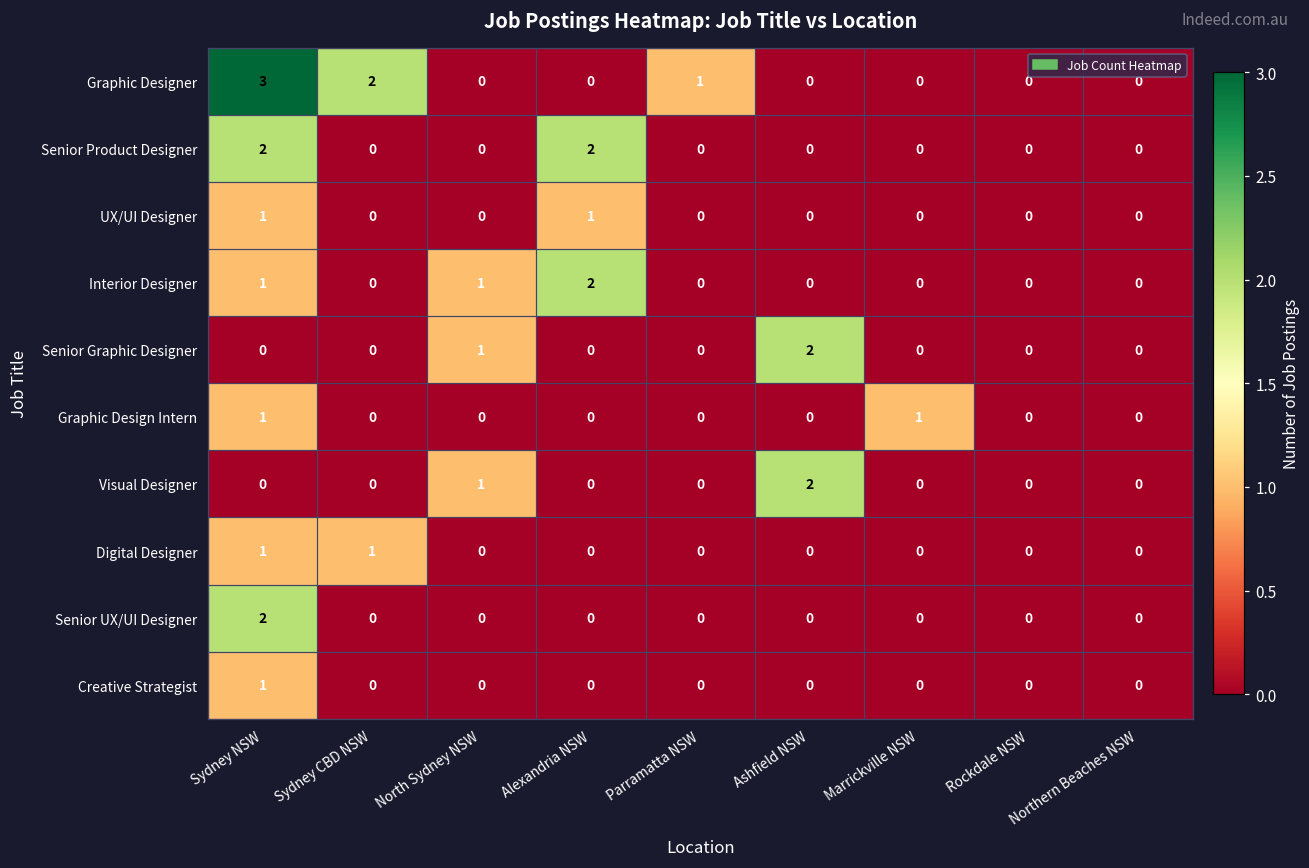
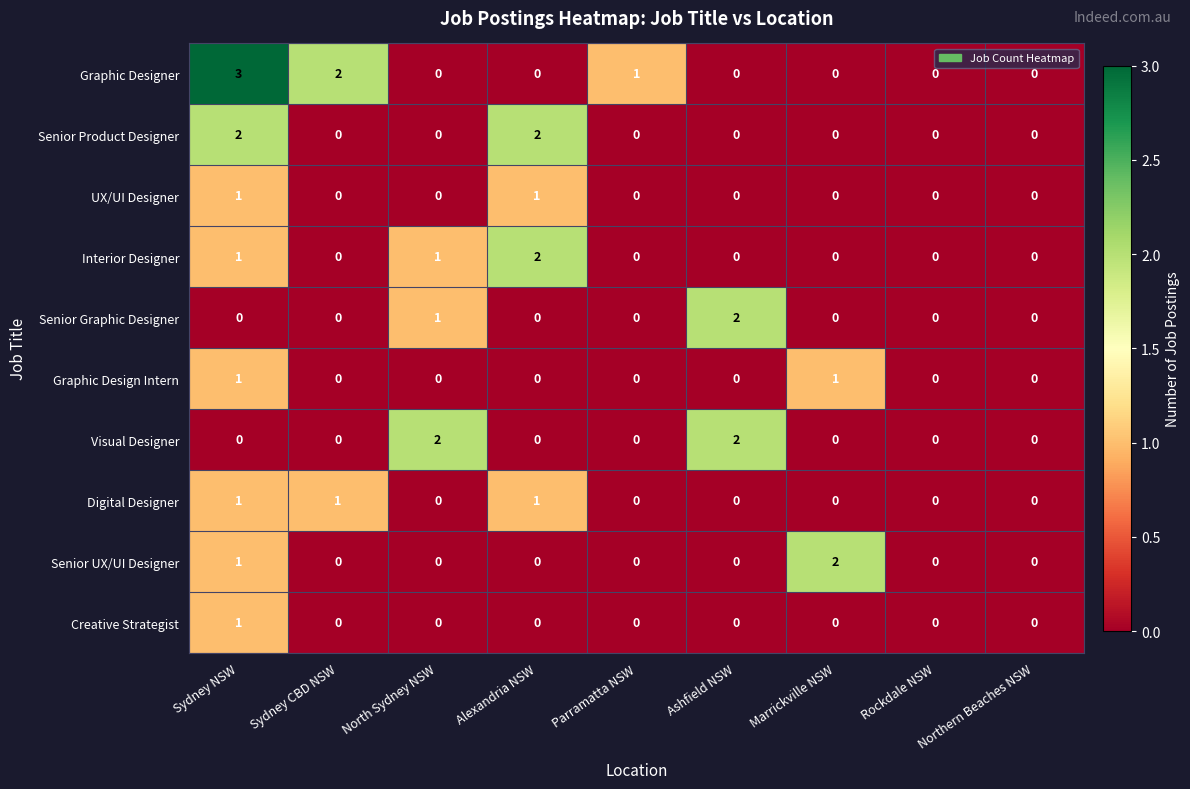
  {
    "Graphic Designer": {
      "Sydney NSW": 3,
      "Sydney CBD NSW": 2,
      "North Sydney NSW": 0,
      "Alexandria NSW": 0,
      "Parramatta NSW": 1,
      "Ashfield NSW": 0,
      "Marrickville NSW": 0
    },
    "Senior Product Designer": {
      "Sydney NSW": 2,
      "Sydney CBD NSW": 0,
      "North Sydney NSW": 0,
      "Alexandria NSW": 2,
      "Parramatta NSW": 0,
      "Ashfield NSW": 0,
      "Marrickville NSW": 0,
      "Rockdale NSW": 0,
      "Northern Beaches NSW": 0
    },
    "UX/UI Designer": {
      "Sydney NSW": 1,
      "Sydney CBD NSW": 0,
      "North Sydney NSW": 0,
      "Alexandria NSW": 1,
      "Parramatta NSW": 0,
      "Ashfield NSW": 0,
      "Marrickville NSW": 0,
      "Rockdale NSW": 0,
      "Northern Beaches NSW": 0
    },
    "Interior Designer": {
      "Sydney NSW": 1,
      "Sydney CBD NSW": 0,
      "North Sydney NSW": 1,
      "Alexandria NSW": 2,
      "Parramatta NSW": 0,
      "Ashfield NSW": 0,
      "Marrickville NSW": 0,
      "Rockdale NSW": 0,
      "Northern Beaches NSW": 0
    },
    "Senior Graphic Designer": {
      "Sydney NSW": 0,
      "Sydney CBD NSW": 0,
      "North Sydney NSW": 1,
      "Alexandria NSW": 0,
      "Parramatta NSW": 0,
      "Ashfield NSW": 2,
      "Marrickville NSW": 0,
      "Rockdale NSW": 0,
      "Northern Beaches NSW": 0
    },
    "Graphic Design Intern": {
      "Sydney NSW": 1,
      "Sydney CBD NSW": 0,
      "North Sydney NSW": 0,
      "Alexandria NSW": 0,
      "Parramatta NSW": 0,
      "Ashfield NSW": 0,
      "Marrickville NSW": 1,
      "Rockdale NSW": 0,
      "Northern Beaches NSW": 0
    },
    "Visual Designer": {
      "Sydney NSW": 0,
      "Sydney CBD NSW": 0,
-     "North Sydney NSW": 1,
+     "North Sydney NSW": 2,
      "Alexandria NSW": 0,
      "Parramatta NSW": 0,
      "Ashfield NSW": 2,
      "Marrickville NSW": 0,
      "Rockdale NSW": 0,
      "Northern Beaches NSW": 0
    },
    "Digital Designer": {
      "Sydney NSW": 1,
      "Sydney CBD NSW": 1,
      "North Sydney NSW": 0,
-     "Alexandria NSW": 0,
+     "Alexandria NSW": 1,
      "Parramatta NSW": 0,
      "Ashfield NSW": 0,
      "Marrickville NSW": 0,
      "Rockdale NSW": 0,
      "Northern Beaches NSW": 0
    },
    "Senior UX/UI Designer": {
-     "Sydney NSW": 2,
+     "Sydney NSW": 1,
      "Sydney CBD NSW": 0,
      "North Sydney NSW": 0,
      "Alexandria NSW": 0,
      "Parramatta NSW": 0,
      "Ashfield NSW": 0,
-     "Marrickville NSW": 0,
+     "Marrickville NSW": 2,
      "Rockdale NSW": 0,
      "Northern Beaches NSW": 0
    },
    "Creative Strategist": {
      "Sydney NSW": 1,
      "Sydney CBD NSW": 0,
      "North Sydney NSW": 0,
      "Alexandria NSW": 0,
      "Parramatta NSW": 0,
      "Ashfield NSW": 0,
      "Marrickville NSW": 0,
      "Rockdale NSW": 0,
      "Northern Beaches NSW": 0
    }
  }
